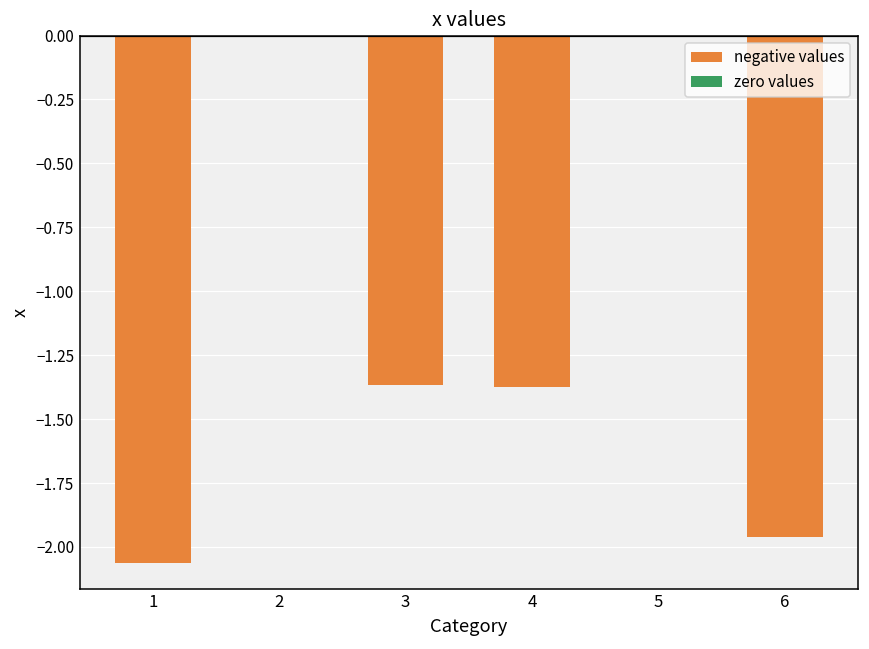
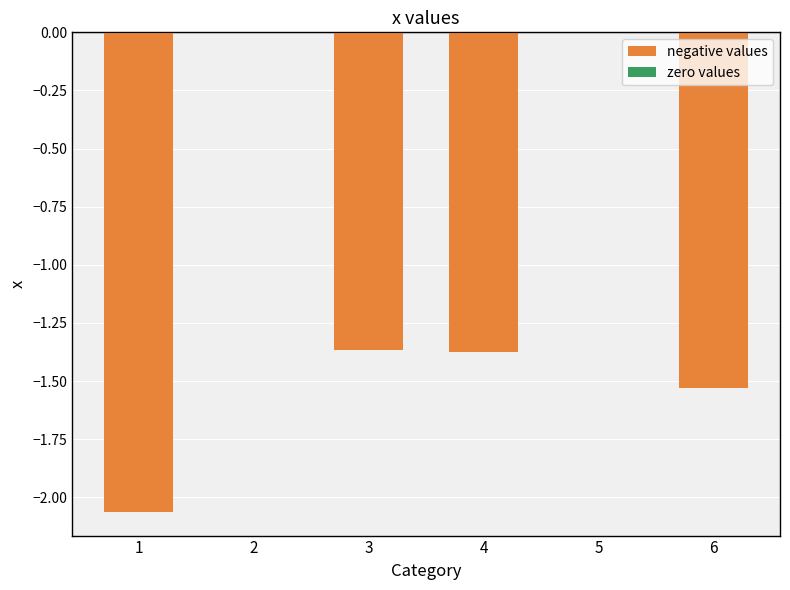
  {
    "negative values": {
      "1": -2.06,
      "2": 0.00,
      "3": -1.37,
      "4": -1.38,
      "5": 0.00,
-     "6": -1.96
+     "6": -1.53
    },
    "zero values": {
      "1": 0.00,
      "2": 0.00,
      "3": 0.00,
      "4": 0.00,
      "5": 0.00,
      "6": 0.00
    }
  }
